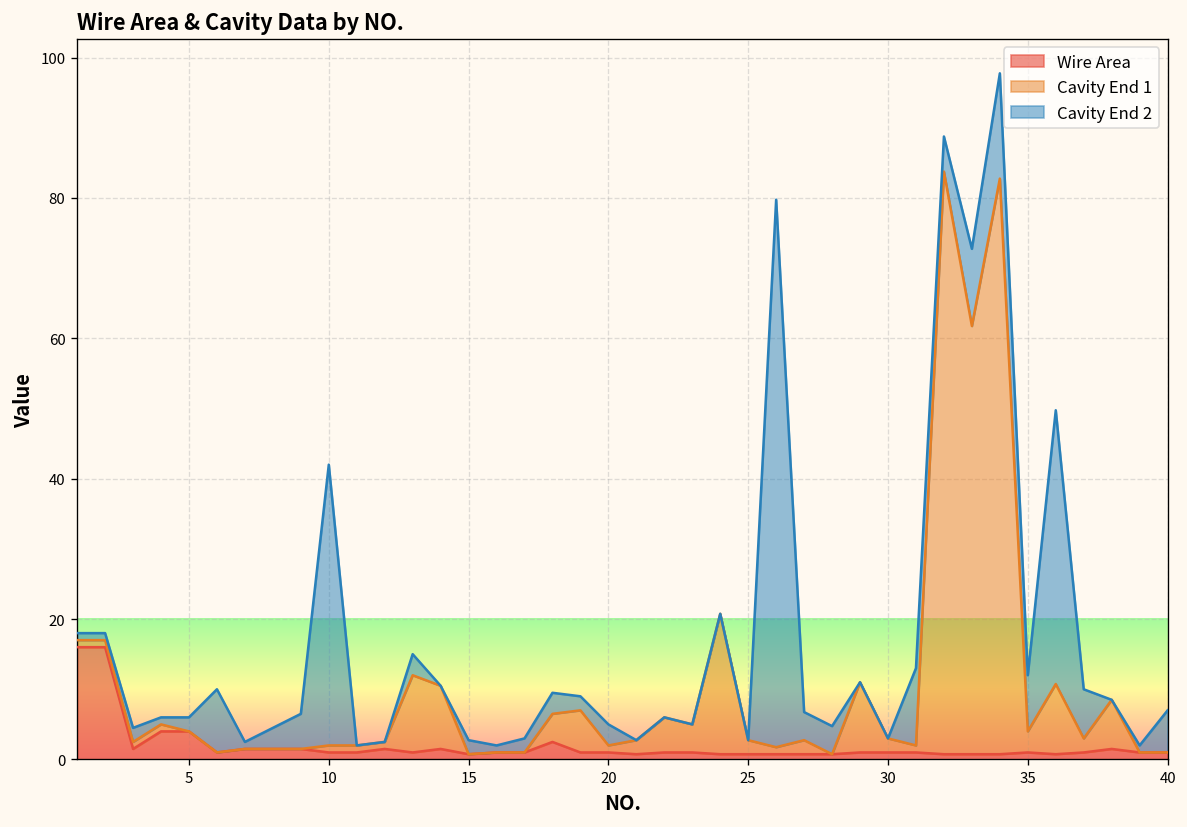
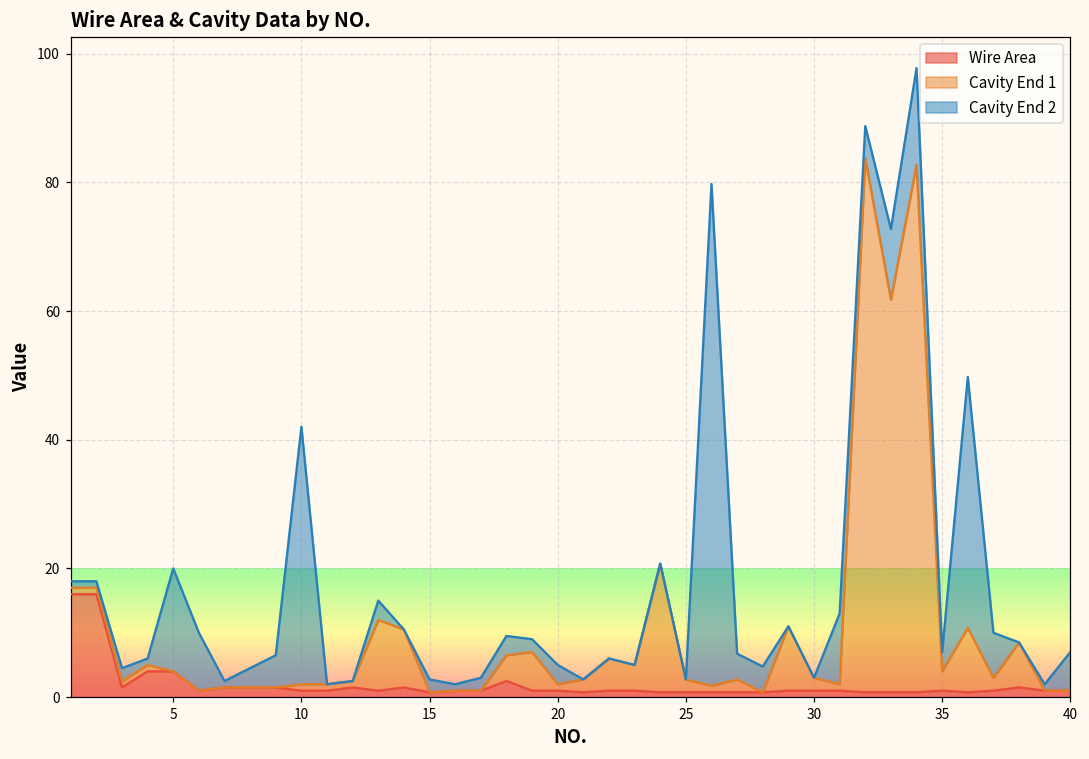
  {
    "Cavity End 2": {
-     "5": 2,
+     "5": 16,
      "10": 40,
      "15": 2,
      "20": 3,
-     "35": 8,
+     "35": 3,
      "40": 6
    }
  }
